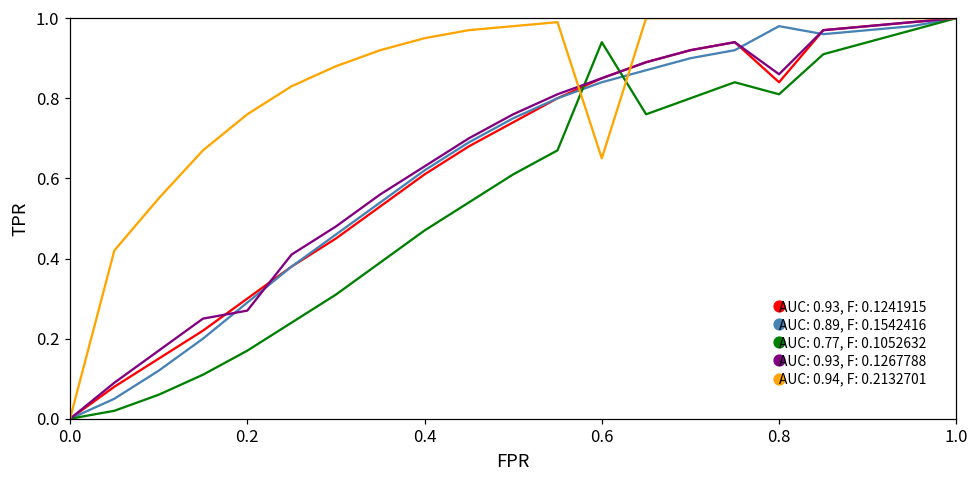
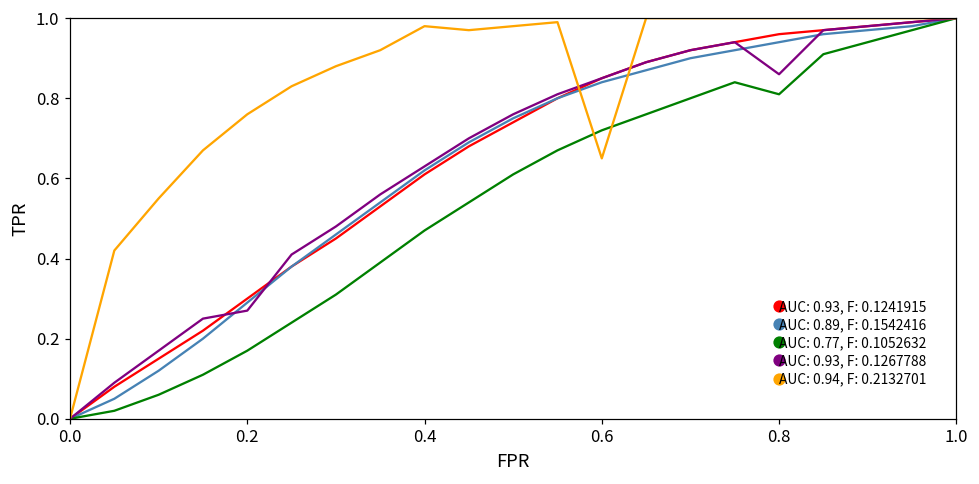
  {
    "AUC: 0.93, F: 0.1241915": {
      "0.2": 0.30,
      "0.4": 0.61,
-     "0.8": 0.84
+     "0.8": 0.96
    },
    "AUC: 0.89, F: 0.1542416": {
      "0.2": 0.29,
      "0.4": 0.62,
      "0.6": 0.84,
-     "0.8": 0.98
+     "0.8": 0.94
    },
    "AUC: 0.77, F: 0.1052632": {
      "0.2": 0.17,
      "0.4": 0.47,
-     "0.6": 0.94,
+     "0.6": 0.72,
      "0.8": 0.81
    },
    "AUC: 0.93, F: 0.1267788": {
      "0.2": 0.27,
      "0.4": 0.63,
      "0.8": 0.86
    },
    "AUC: 0.94, F: 0.2132701": {
      "0.2": 0.76,
-     "0.4": 0.95,
+     "0.4": 0.98,
      "0.6": 0.65,
      "0.8": 1.00
    }
  }
